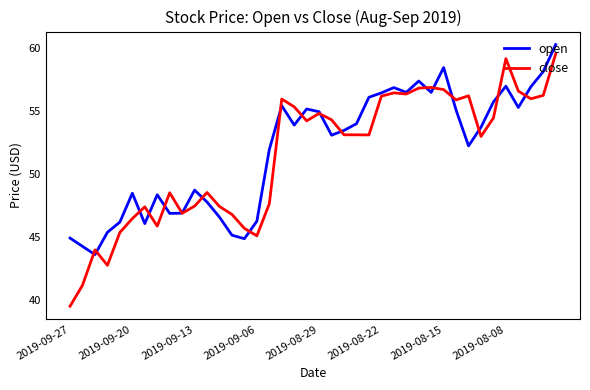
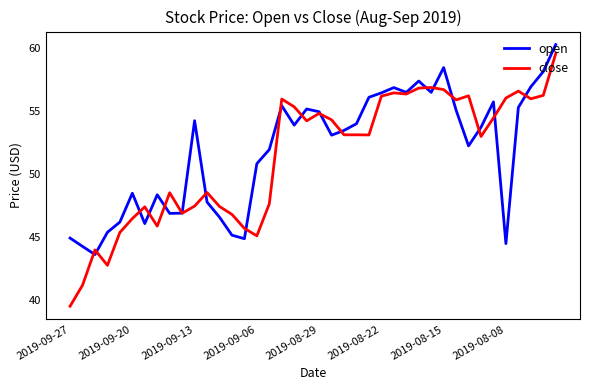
  {
    "open": {
      "2019-09-27": 44.9,
      "2019-09-20": 48.5,
-     "2019-09-13": 48.8,
-     "2019-09-06": 46.3,
+     "2019-09-13": 54.3,
+     "2019-09-06": 50.9,
      "2019-08-22": 56.5,
      "2019-08-15": 58.5,
-     "2019-08-08": 57.0
+     "2019-08-08": 44.5
    },
    "close": {
      "2019-09-27": 39.5,
      "2019-09-20": 46.5,
      "2019-09-13": 47.5,
      "2019-09-06": 45.1,
      "2019-08-22": 56.2,
      "2019-08-15": 56.7,
-     "2019-08-08": 59.2
+     "2019-08-08": 56.1
    }
  }
